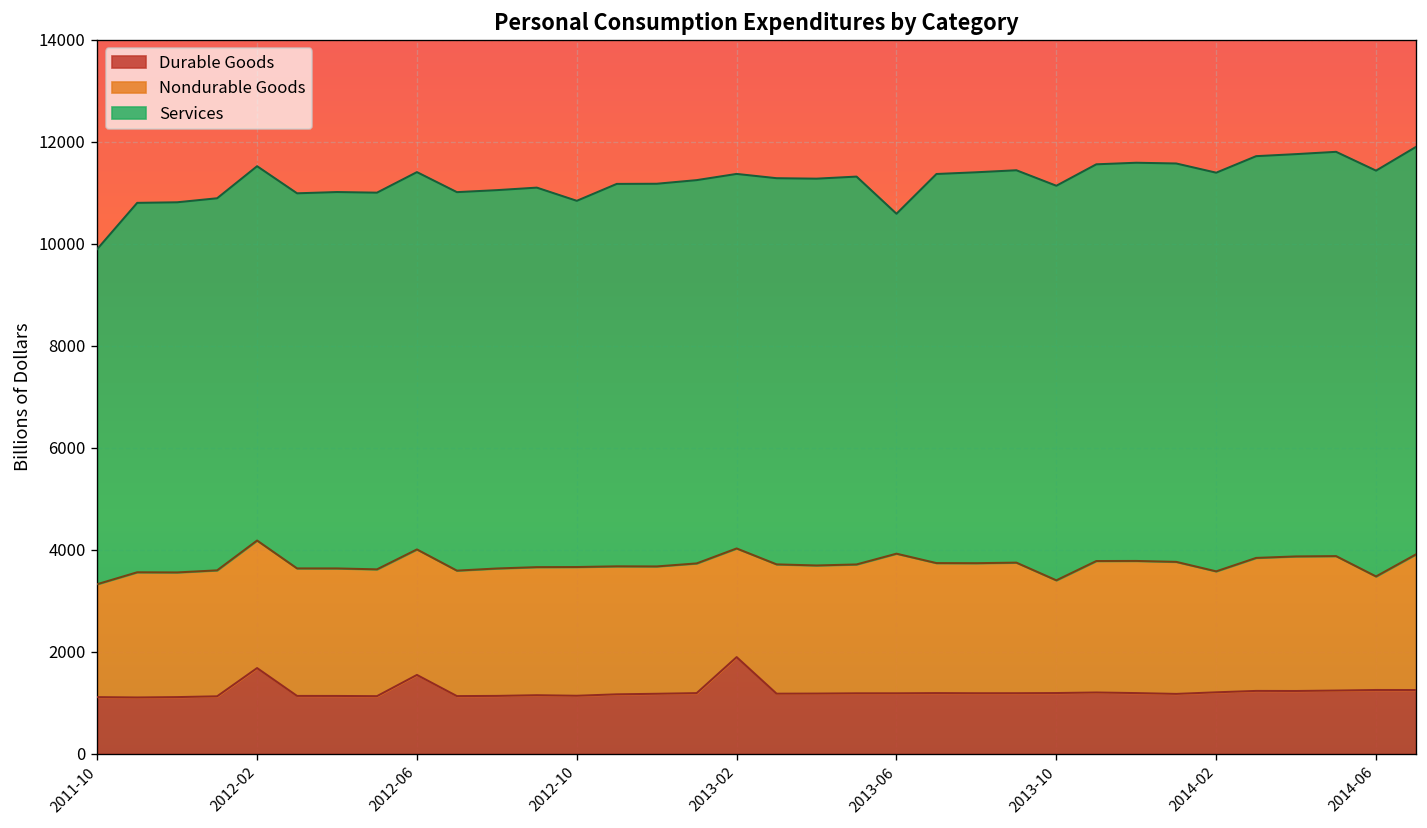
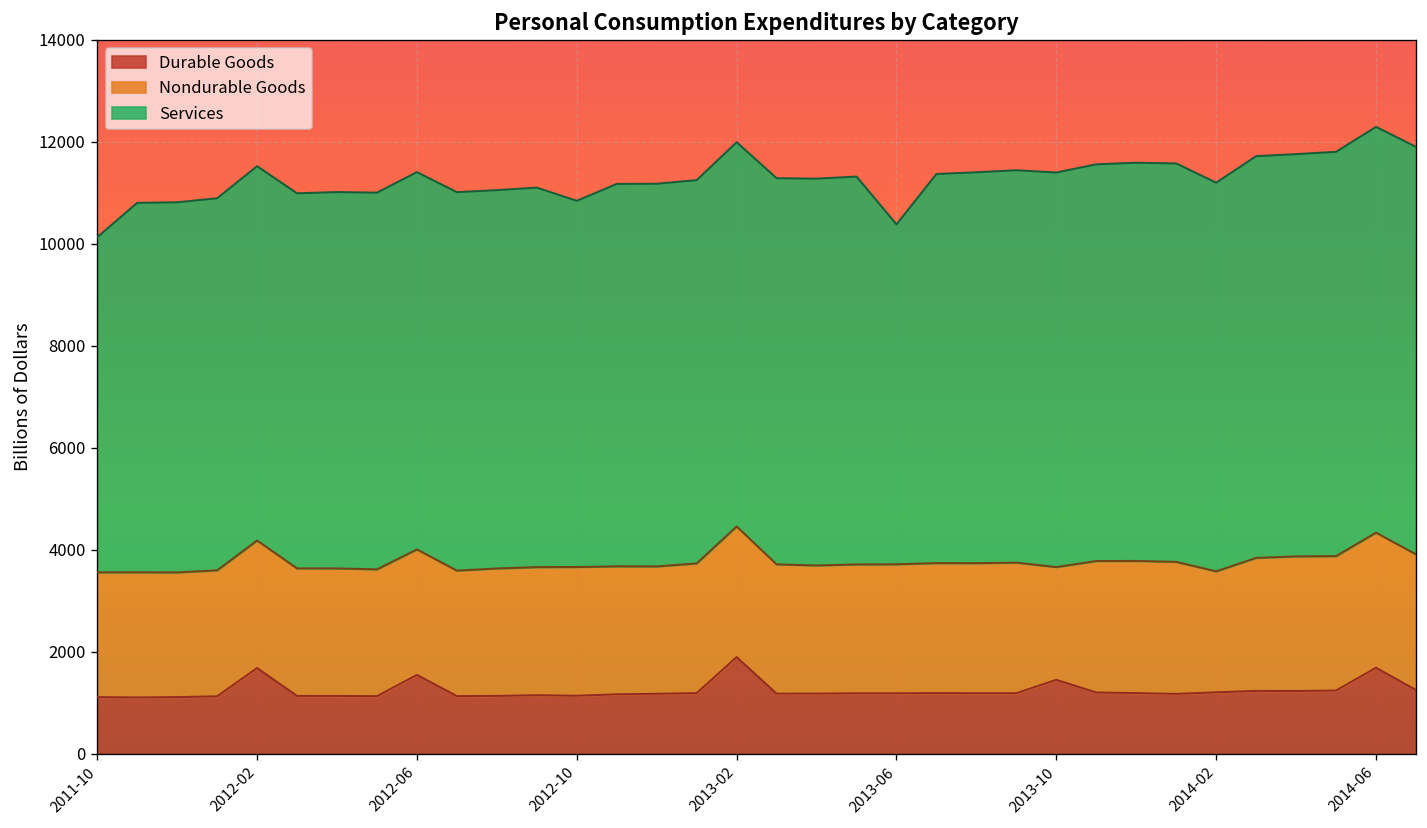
  {
    "Durable Goods": {
      "2011-10": 1100,
      "2012-02": 1700,
      "2012-06": 1500,
      "2012-10": 1100,
      "2013-02": 1900,
      "2013-06": 1200,
-     "2013-10": 1200,
+     "2013-10": 1500,
      "2014-02": 1200,
-     "2014-06": 1300
+     "2014-06": 1700
    },
    "Nondurable Goods": {
-     "2011-10": 2200,
+     "2011-10": 2400,
      "2012-02": 2500,
      "2012-06": 2500,
      "2012-10": 2500,
-     "2013-02": 2100,
-     "2013-06": 2700,
+     "2013-02": 2600,
+     "2013-06": 2500,
      "2013-10": 2200,
      "2014-02": 2400,
-     "2014-06": 2200
+     "2014-06": 2600
    },
    "Services": {
      "2011-10": 6600,
      "2012-02": 7300,
      "2012-06": 7400,
      "2012-10": 7200,
-     "2013-02": 7300,
+     "2013-02": 7500,
      "2013-06": 6700,
      "2013-10": 7700,
-     "2014-02": 7800,
+     "2014-02": 7600,
      "2014-06": 8000
    }
  }
